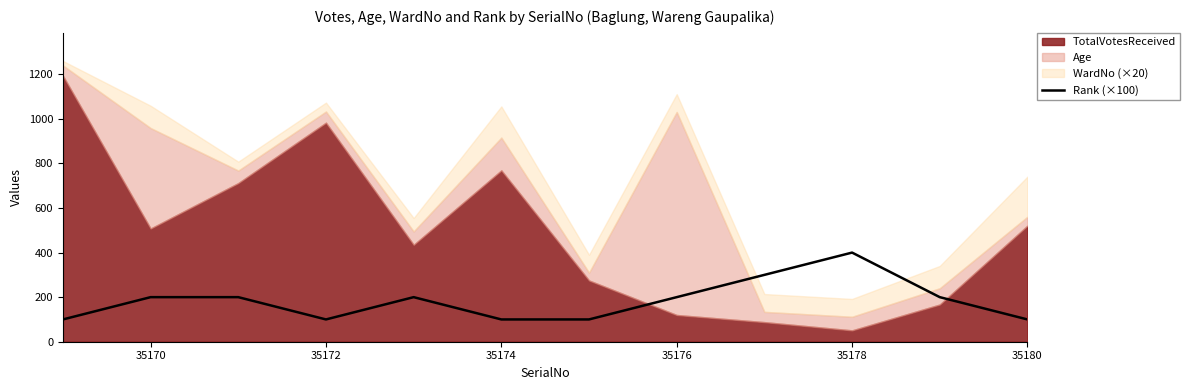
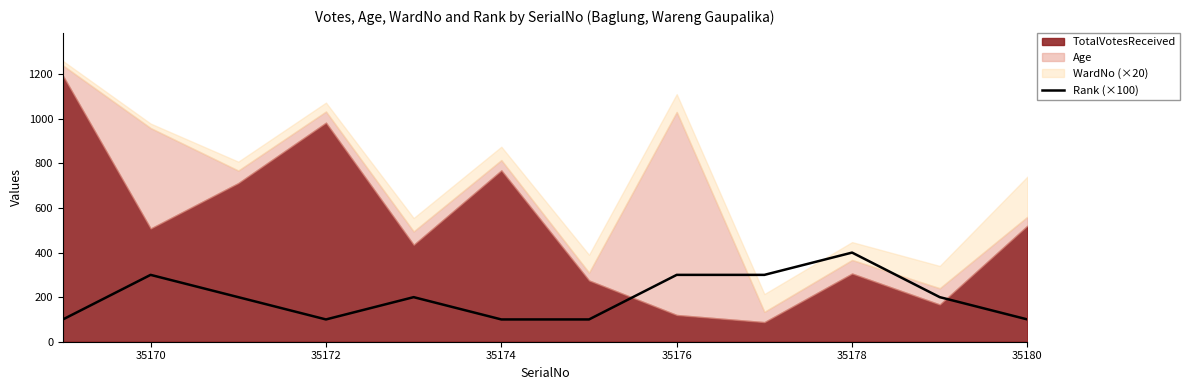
  {
    "Rank (×100)": {
-     "35170": 200,
+     "35170": 300,
      "35172": 100,
      "35174": 100,
-     "35176": 200,
+     "35176": 300,
      "35178": 400,
      "35180": 100
    },
    "TotalVotesReceived": {
      "35170": 510,
      "35172": 980,
      "35174": 770,
      "35176": 120,
-     "35178": 50,
+     "35178": 310,
      "35180": 520
    },
    "Age": {
      "35170": 450,
      "35172": 50,
-     "35174": 150,
+     "35174": 50,
      "35176": 910,
      "35178": 60,
      "35180": 40
    },
    "WardNo (×20)": {
-     "35170": 100,
+     "35170": 20,
      "35172": 40,
-     "35174": 140,
+     "35174": 60,
      "35176": 80,
      "35178": 80,
      "35180": 180
    }
  }
